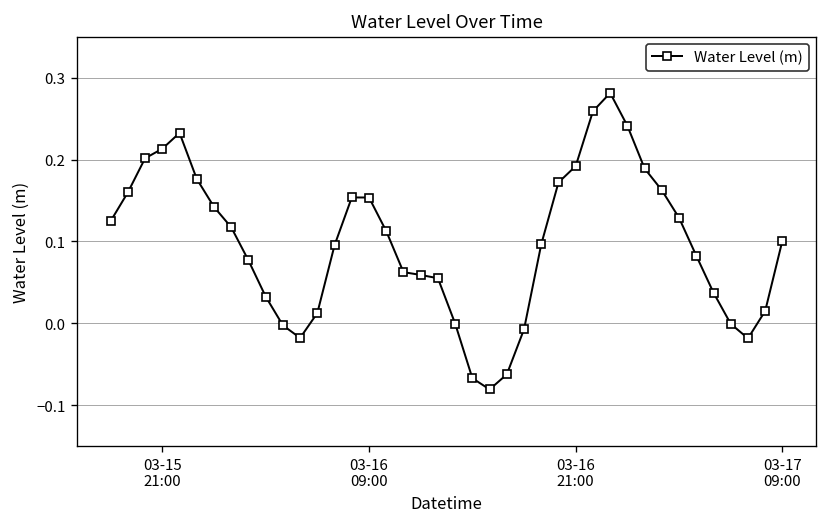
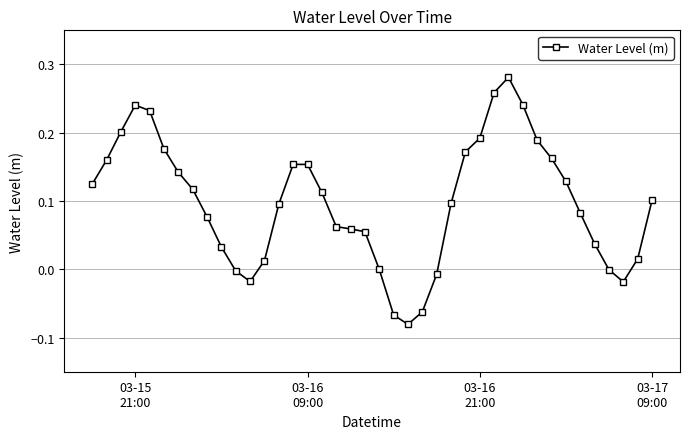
  {
-   "03-15 21:00": 0.21,
+   "03-15 21:00": 0.24,
    "03-16 09:00": 0.15,
    "03-16 21:00": 0.19,
    "03-17 09:00": 0.10
  }
